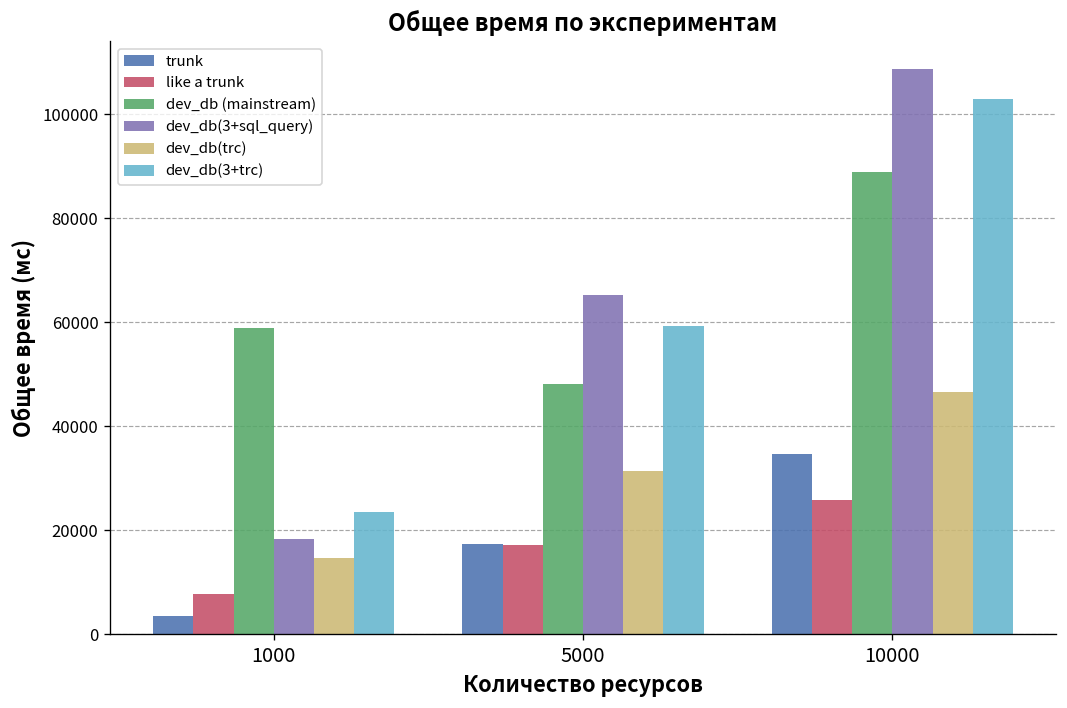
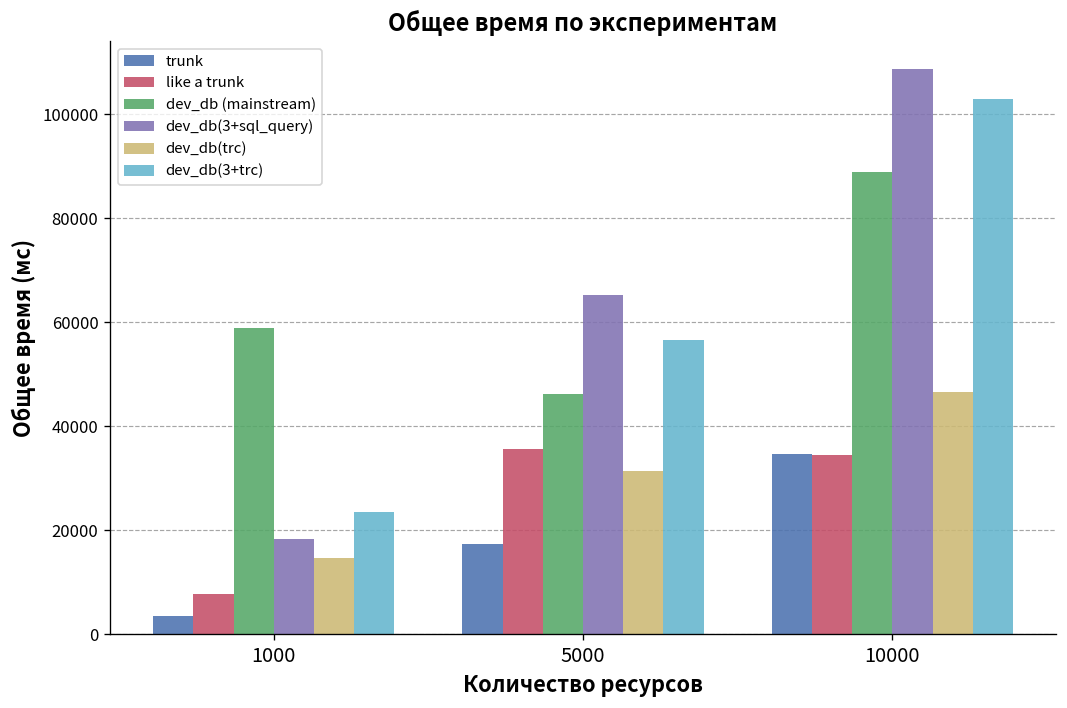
  {
    "like a trunk": {
      "1000": 8000,
-     "5000": 17000,
-     "10000": 26000
+     "5000": 36000,
+     "10000": 34000
    },
    "dev_db (mainstream)": {
      "1000": 59000,
-     "5000": 48000,
+     "5000": 46000,
      "10000": 89000
    },
    "dev_db(trc)": {
      "1000": 15000,
      "5000": 31000,
      "10000": 47000
    },
    "dev_db(3+trc)": {
      "1000": 24000,
-     "5000": 59000,
+     "5000": 57000,
      "10000": 103000
    }
  }
